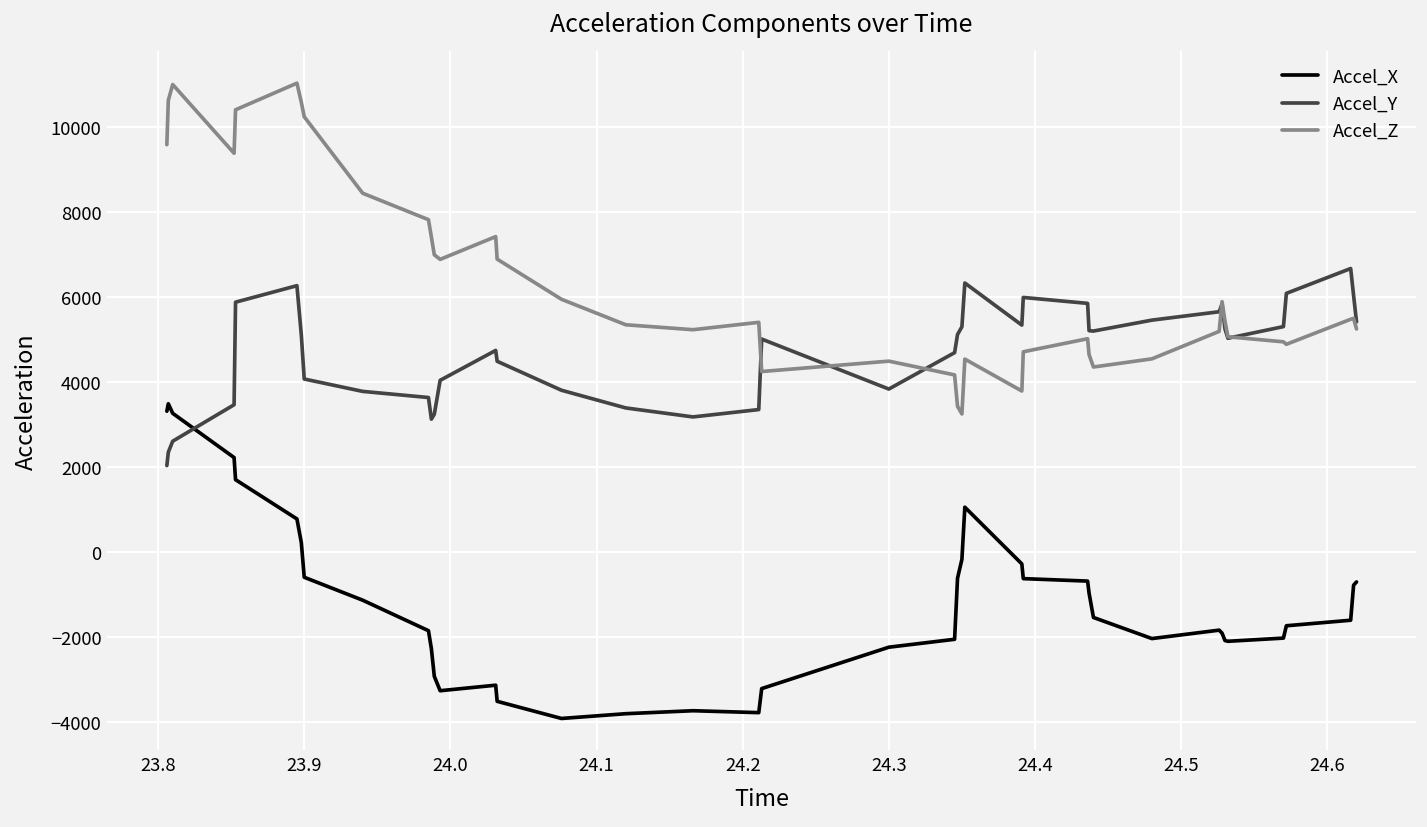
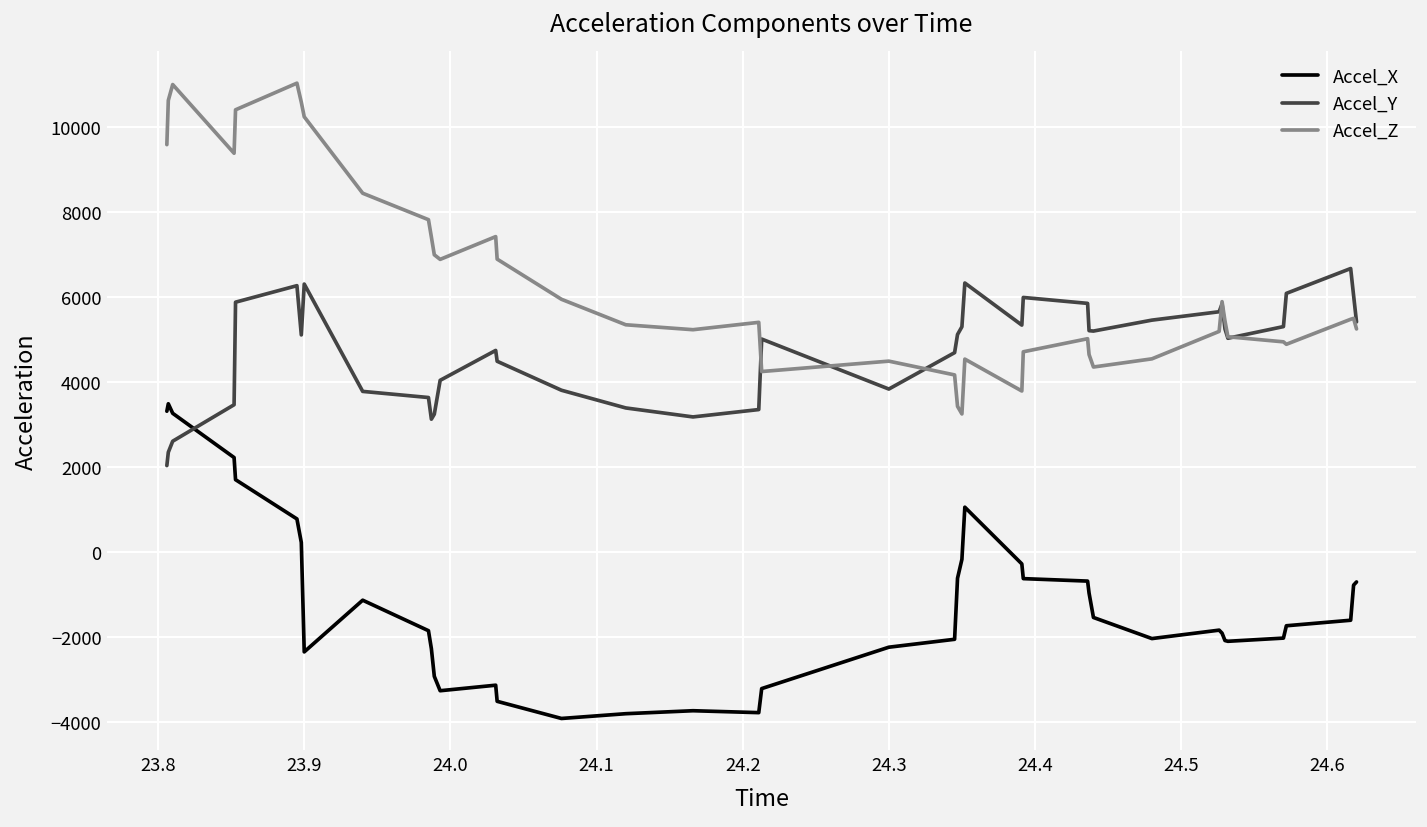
  {
    "Accel_X": {
-     "23.9": -600,
+     "23.9": -2300,
      "24.3": -2200
    },
    "Accel_Y": {
-     "23.9": 4100,
+     "23.9": 6300,
      "24.3": 3800
    },
    "Accel_Z": {
      "23.9": 10200,
      "24.3": 4500
    }
  }
